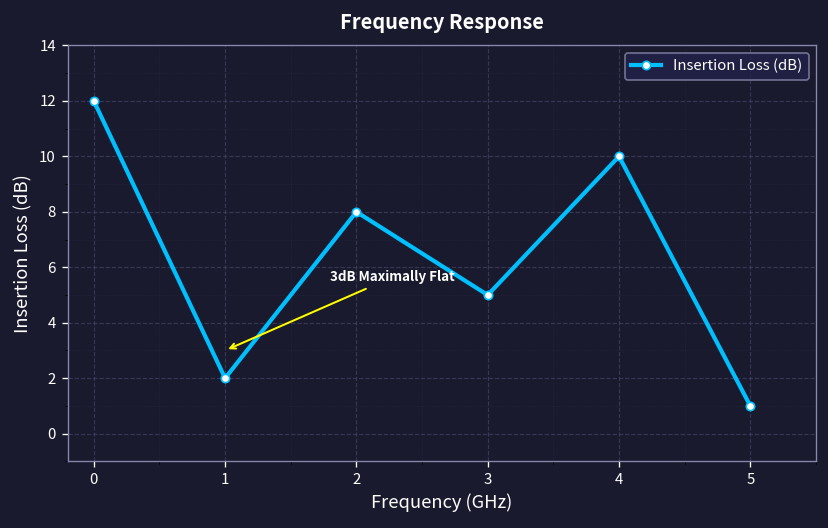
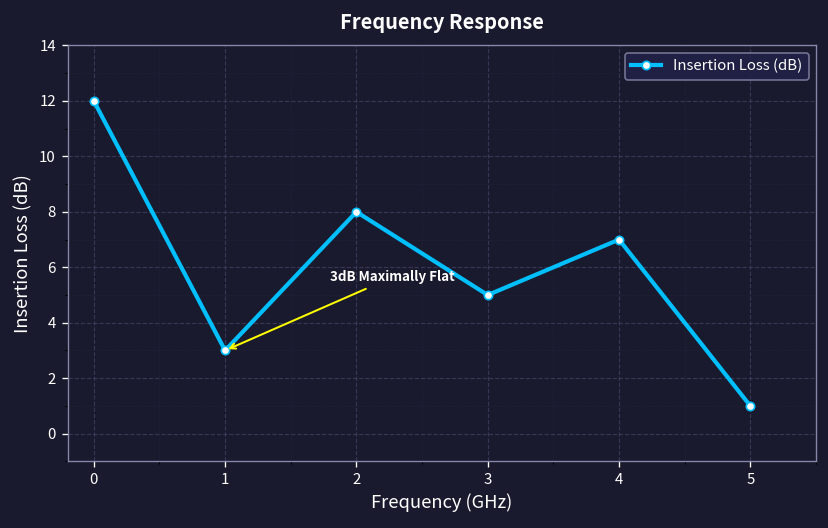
  {
    "0": 12,
-   "1": 2,
+   "1": 3,
    "2": 8,
    "3": 5,
-   "4": 10,
+   "4": 7,
    "5": 1
  }
